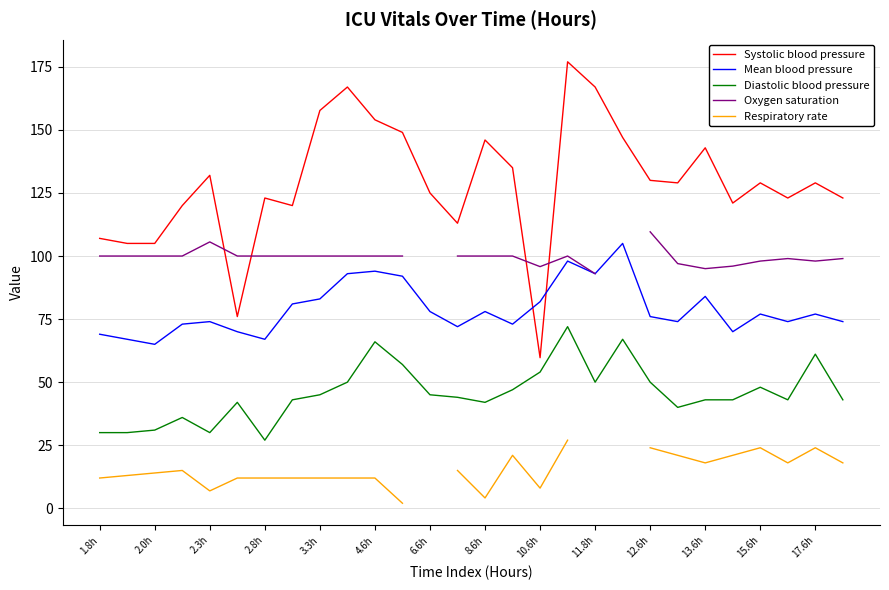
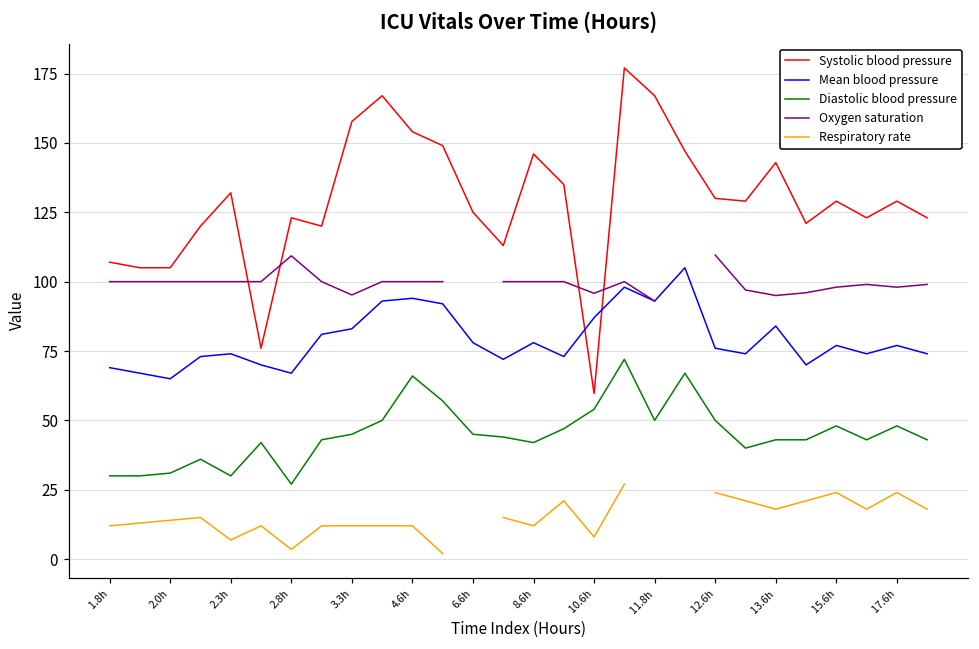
  {
    "Systolic blood pressure": {
      "1.8h": 107,
      "2.0h": 105,
      "2.3h": 132,
      "2.8h": 123,
      "3.3h": 158,
      "4.6h": 154,
      "6.6h": 125,
      "8.6h": 146,
      "10.6h": 60,
      "11.8h": 167,
      "12.6h": 130,
      "13.6h": 143,
      "15.6h": 129,
      "17.6h": 129
    },
    "Mean blood pressure": {
      "1.8h": 69,
      "2.0h": 65,
      "2.3h": 74,
      "2.8h": 67,
      "3.3h": 83,
      "4.6h": 94,
      "6.6h": 78,
      "8.6h": 78,
-     "10.6h": 82,
+     "10.6h": 87,
      "12.6h": 76,
      "13.6h": 84,
      "15.6h": 77,
      "17.6h": 77
    },
    "Diastolic blood pressure": {
      "1.8h": 30,
      "2.0h": 31,
      "2.3h": 30,
      "2.8h": 27,
      "3.3h": 45,
      "4.6h": 66,
      "6.6h": 45,
      "8.6h": 42,
      "10.6h": 54,
      "11.8h": 50,
      "12.6h": 50,
      "13.6h": 43,
      "15.6h": 48,
-     "17.6h": 61
+     "17.6h": 48
    },
    "Oxygen saturation": {
      "1.8h": 100,
      "2.0h": 100,
-     "2.3h": 106,
-     "2.8h": 100,
-     "3.3h": 100,
+     "2.3h": 100,
+     "2.8h": 109,
+     "3.3h": 95,
      "4.6h": 100,
      "8.6h": 100,
      "10.6h": 96,
      "12.6h": 110,
      "13.6h": 95,
      "15.6h": 98,
      "17.6h": 98
    },
    "Respiratory rate": {
      "1.8h": 12,
      "2.0h": 14,
      "2.3h": 7,
-     "2.8h": 12,
+     "2.8h": 4,
      "3.3h": 12,
      "4.6h": 12,
-     "8.6h": 4,
+     "8.6h": 12,
      "10.6h": 8,
      "12.6h": 24,
      "13.6h": 18,
      "15.6h": 24,
      "17.6h": 24
    }
  }
